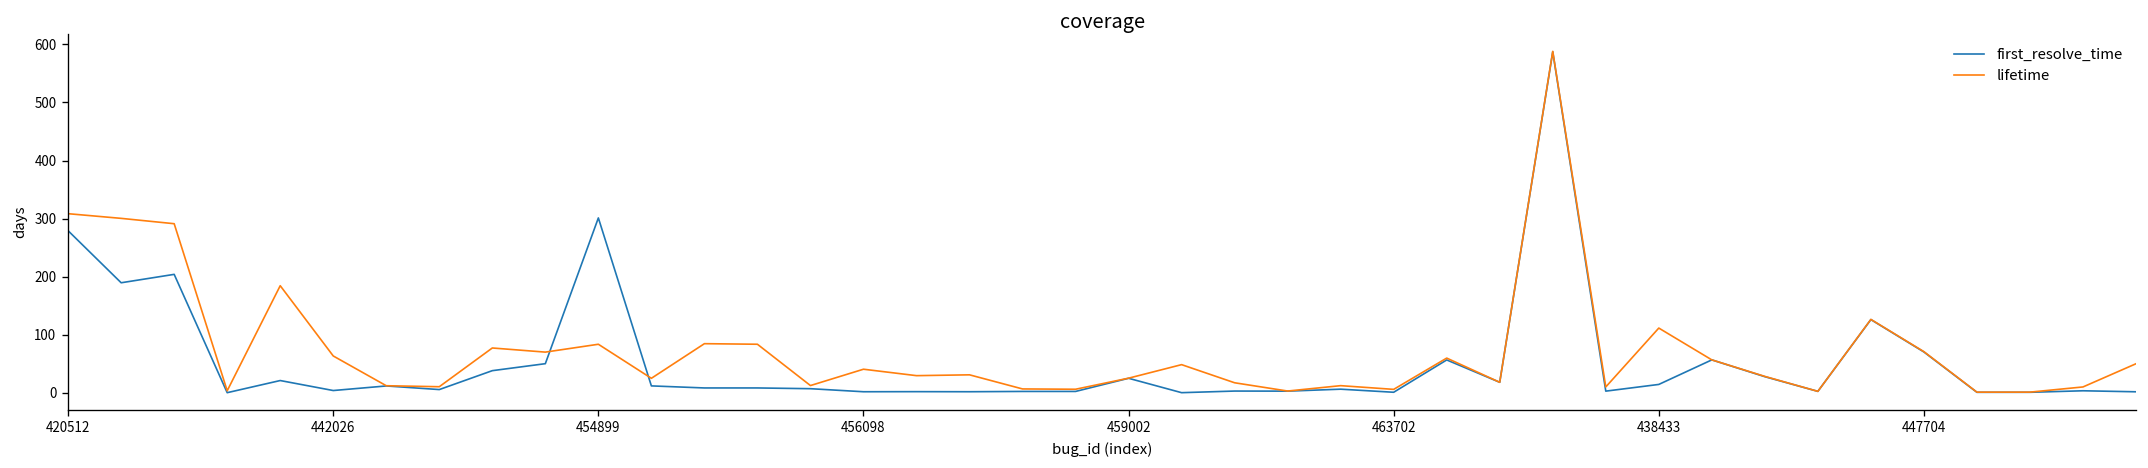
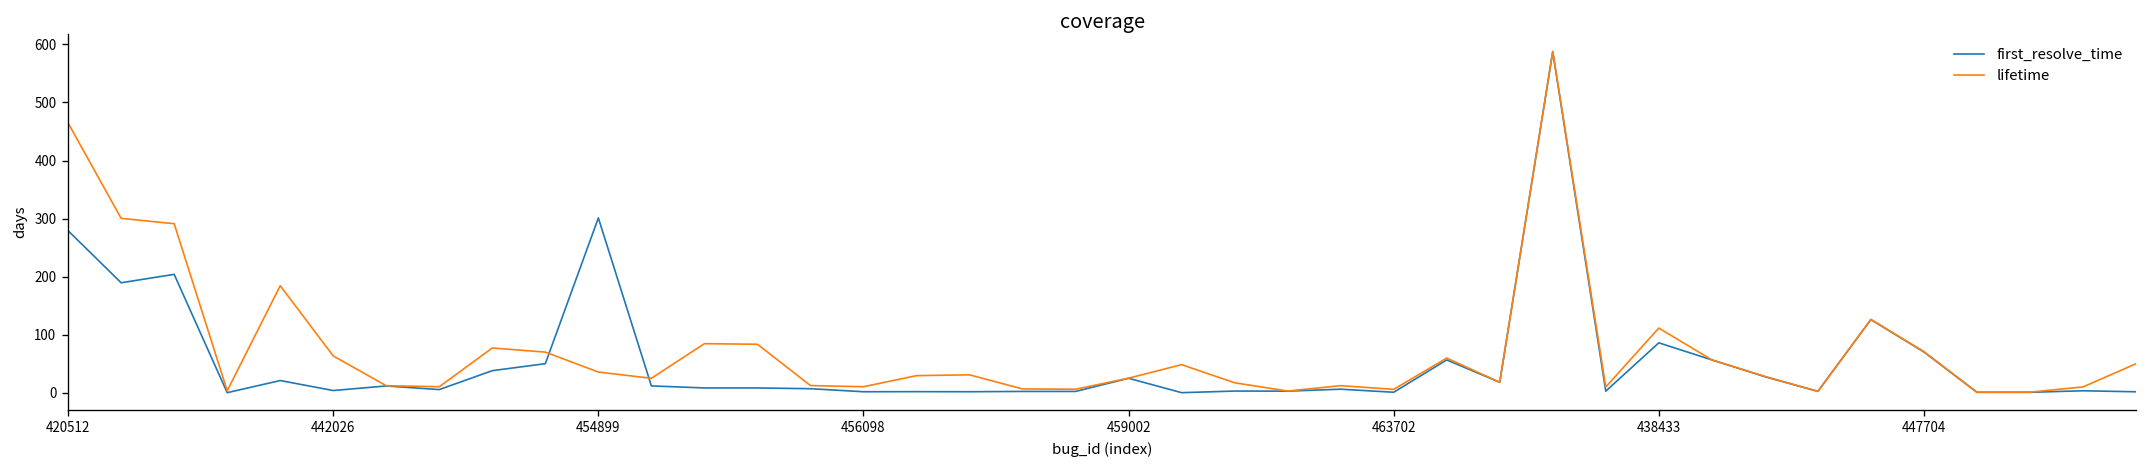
  {
    "first_resolve_time": {
      "420512": 280,
      "442026": 0,
      "454899": 300,
      "456098": 0,
-     "438433": 10
+     "438433": 90
    },
    "lifetime": {
-     "420512": 310,
+     "420512": 460,
      "442026": 60,
-     "454899": 80,
-     "456098": 40,
+     "454899": 40,
+     "456098": 10,
      "438433": 110
    }
  }
